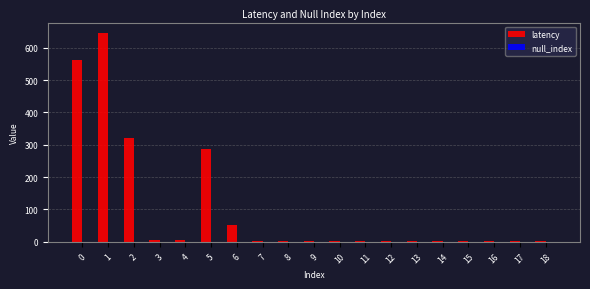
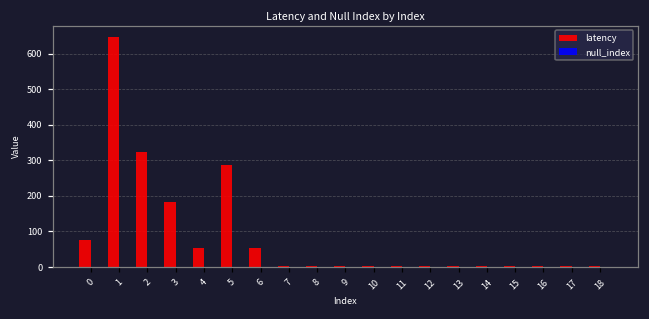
  {
    "latency": {
-     "0": 560,
+     "0": 80,
      "1": 650,
      "2": 320,
-     "3": 10,
-     "4": 10,
+     "3": 180,
+     "4": 50,
      "5": 290,
      "6": 50
    },
    "null_index": {
      "0": 0,
      "1": 0,
      "2": 0,
      "3": 0,
      "4": 0,
      "5": 0,
      "6": 0,
      "7": 0,
      "8": 0,
      "9": 0,
      "10": 0,
      "11": 0,
      "12": 0,
      "13": 0,
      "14": 0,
      "15": 0,
      "16": 0,
      "17": 0,
      "18": 0
    }
  }
